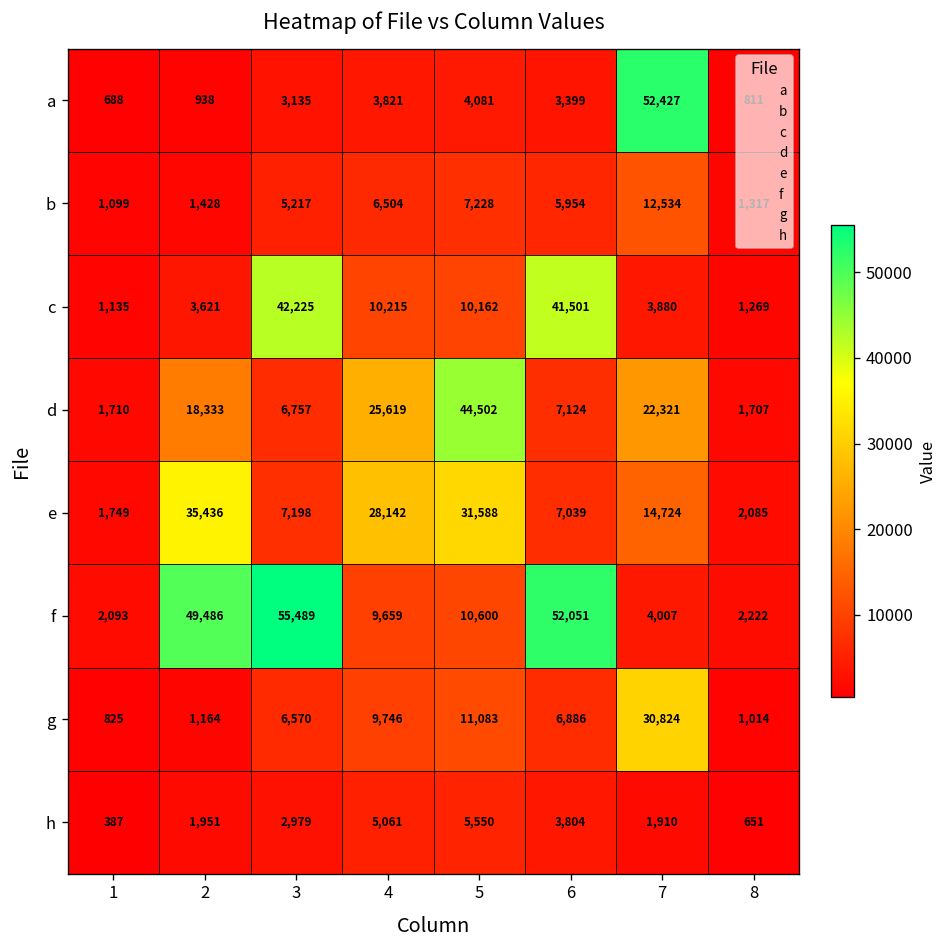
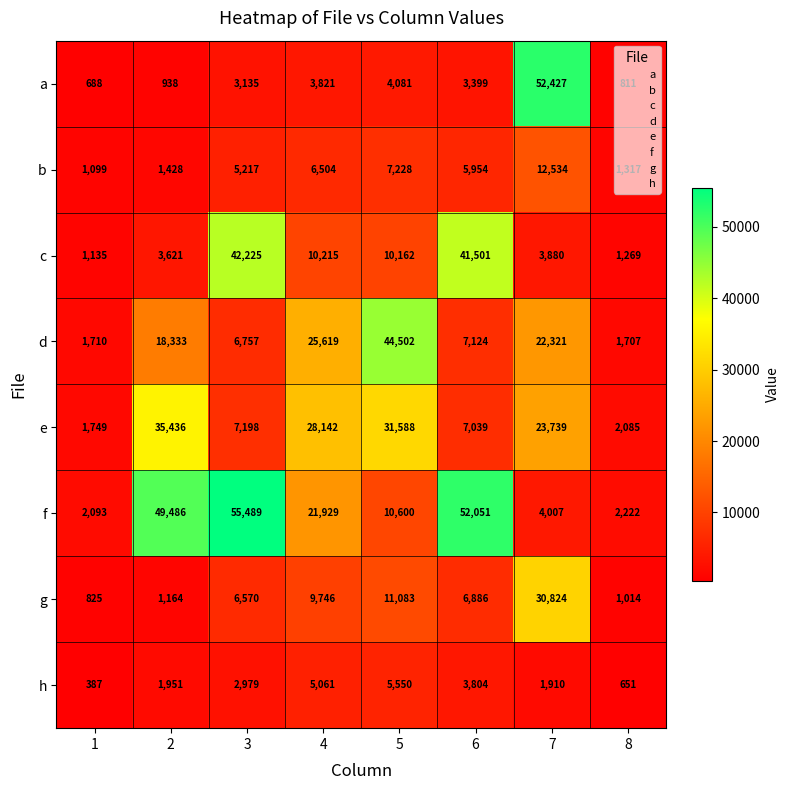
  {
    "a": {
      "1": "688",
      "2": "938",
      "3": "3,135",
      "4": "3,821",
      "5": "4,081",
      "6": "3,399",
      "7": "52,427"
    },
    "b": {
      "1": "1,099",
      "2": "1,428",
      "3": "5,217",
      "4": "6,504",
      "5": "7,228",
      "6": "5,954",
      "7": "12,534"
    },
    "c": {
      "1": "1,135",
      "2": "3,621",
      "3": "42,225",
      "4": "10,215",
      "5": "10,162",
      "6": "41,501",
      "7": "3,880",
      "8": "1,269"
    },
    "d": {
      "1": "1,710",
      "2": "18,333",
      "3": "6,757",
      "4": "25,619",
      "5": "44,502",
      "6": "7,124",
      "7": "22,321",
      "8": "1,707"
    },
    "e": {
      "1": "1,749",
      "2": "35,436",
      "3": "7,198",
      "4": "28,142",
      "5": "31,588",
      "6": "7,039",
-     "7": "14,724",
+     "7": "23,739",
      "8": "2,085"
    },
    "f": {
      "1": "2,093",
      "2": "49,486",
      "3": "55,489",
-     "4": "9,659",
+     "4": "21,929",
      "5": "10,600",
      "6": "52,051",
      "7": "4,007",
      "8": "2,222"
    },
    "g": {
      "1": "825",
      "2": "1,164",
      "3": "6,570",
      "4": "9,746",
      "5": "11,083",
      "6": "6,886",
      "7": "30,824",
      "8": "1,014"
    },
    "h": {
      "1": "387",
      "2": "1,951",
      "3": "2,979",
      "4": "5,061",
      "5": "5,550",
      "6": "3,804",
      "7": "1,910",
      "8": "651"
    }
  }
